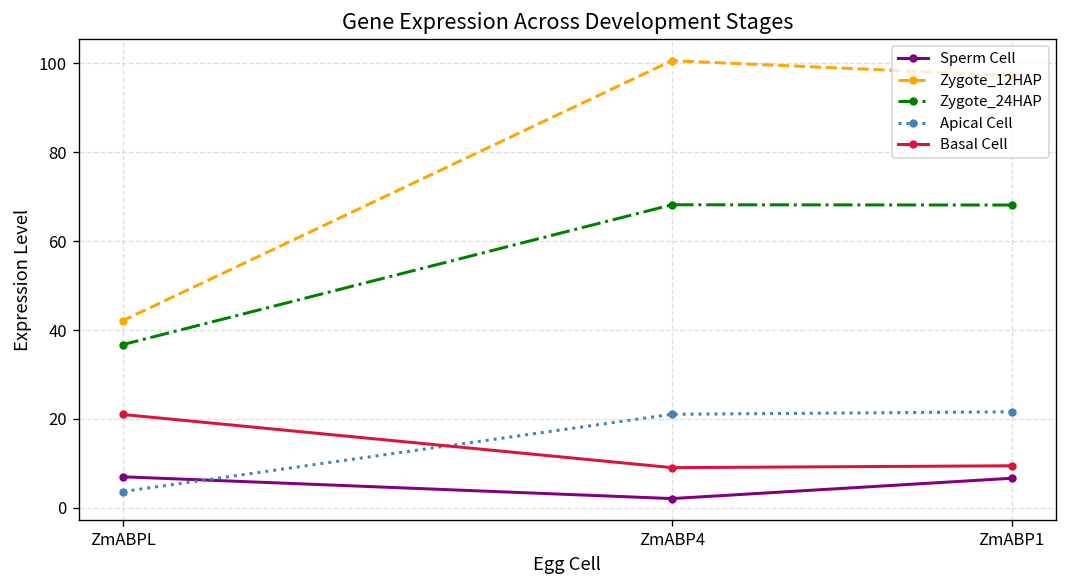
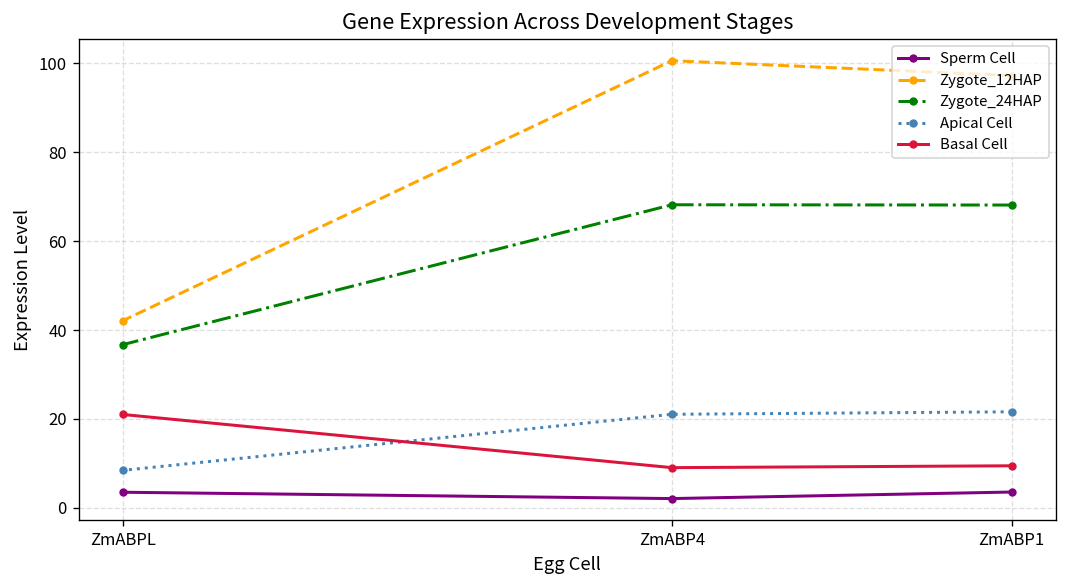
  {
    "Sperm Cell": {
-     "ZmABPL": 7,
+     "ZmABPL": 4,
      "ZmABP4": 2,
-     "ZmABP1": 7
+     "ZmABP1": 4
    },
    "Zygote_12HAP": {
      "ZmABPL": 42,
      "ZmABP4": 101
    },
    "Zygote_24HAP": {
      "ZmABPL": 37,
      "ZmABP4": 68,
      "ZmABP1": 68
    },
    "Apical Cell": {
-     "ZmABPL": 4,
+     "ZmABPL": 8,
      "ZmABP4": 21,
      "ZmABP1": 22
    },
    "Basal Cell": {
      "ZmABPL": 21,
      "ZmABP4": 9,
      "ZmABP1": 9
    }
  }
